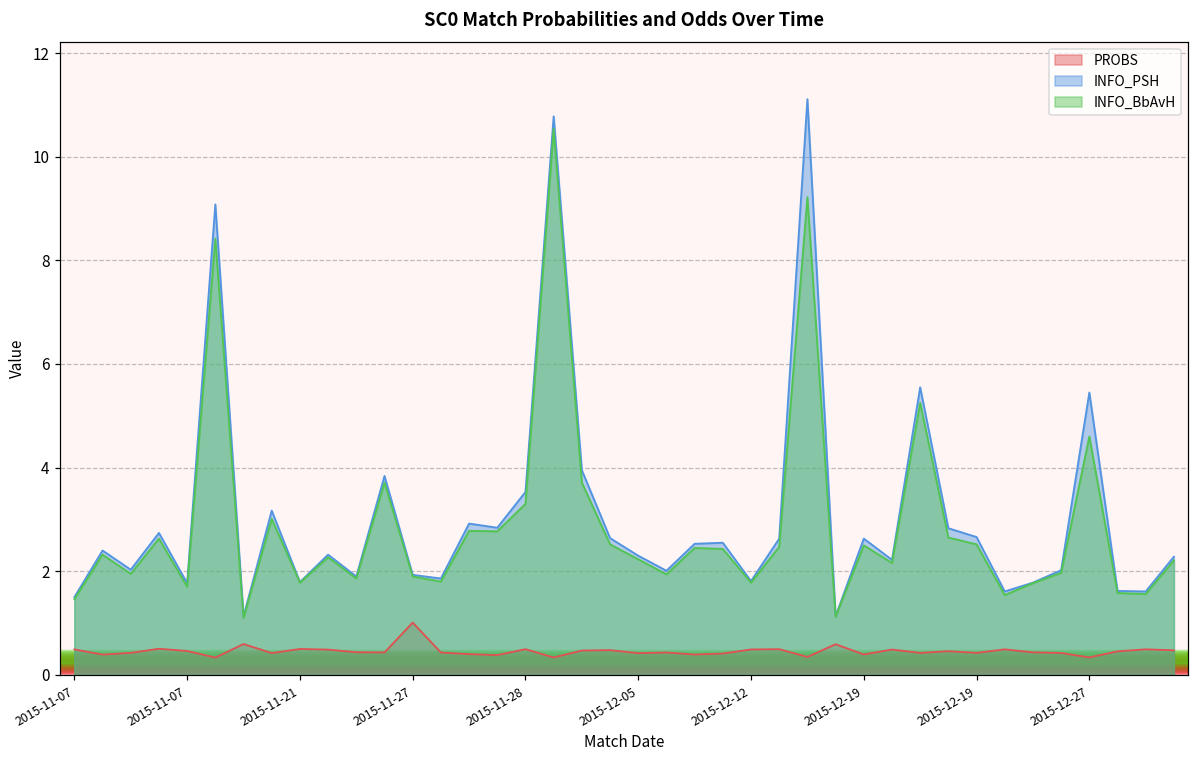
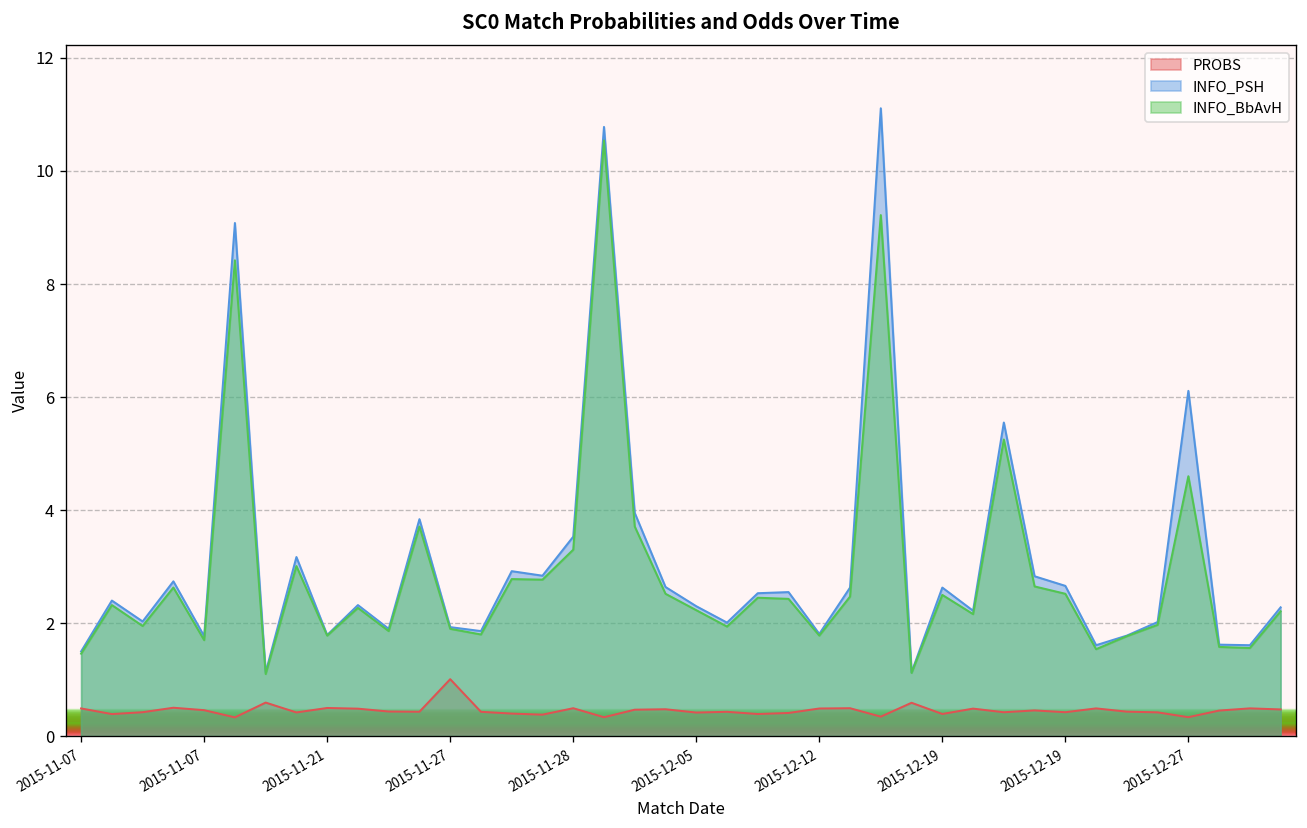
  {
    "PROBS": {
      "2015-11-27": 1.0,
      "2015-12-27": 0.3
    },
    "INFO_PSH": {
-     "2015-12-27": 5.5
+     "2015-12-27": 6.1
    },
    "INFO_BbAvH": {
      "2015-12-27": 4.6
    }
  }
